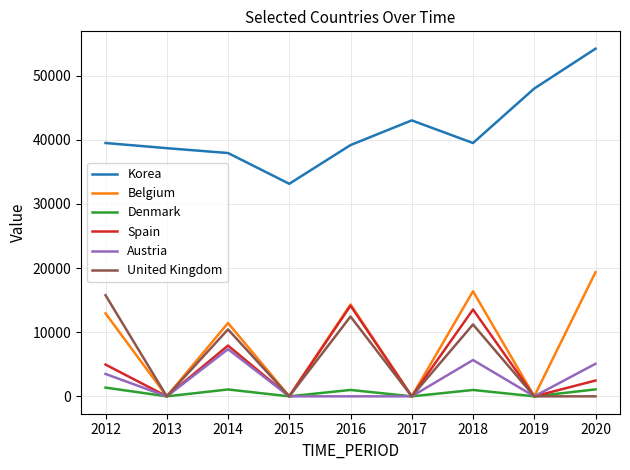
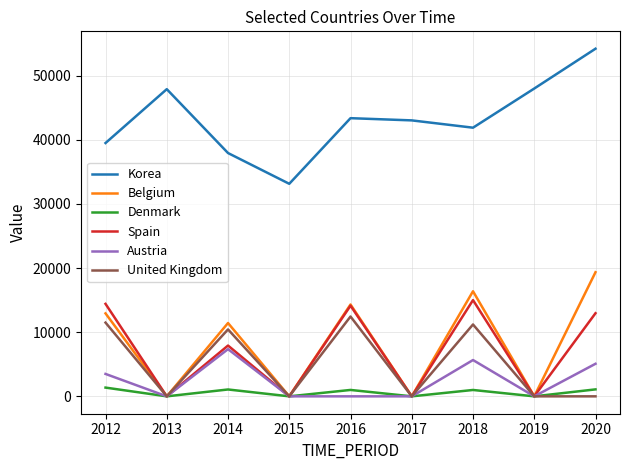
  {
    "Korea": {
      "2012": 39000,
-     "2013": 39000,
+     "2013": 48000,
      "2014": 38000,
      "2015": 33000,
-     "2016": 39000,
+     "2016": 43000,
      "2017": 43000,
-     "2018": 40000,
+     "2018": 42000,
      "2019": 48000,
      "2020": 54000
    },
    "Belgium": {
      "2012": 13000,
      "2014": 11000,
      "2018": 16000,
      "2020": 19000
    },
    "Denmark": {
      "2012": 1000,
      "2014": 1000,
      "2016": 1000,
      "2018": 1000,
      "2020": 1000
    },
    "Spain": {
-     "2012": 5000,
+     "2012": 14000,
      "2014": 8000,
-     "2018": 14000,
-     "2020": 2000
+     "2018": 15000,
+     "2020": 13000
    },
    "Austria": {
      "2012": 3000,
      "2014": 7000,
      "2016": 0,
      "2018": 6000,
      "2020": 5000
    },
    "United Kingdom": {
-     "2012": 16000,
+     "2012": 11000,
      "2014": 10000,
      "2016": 12000,
      "2018": 11000,
      "2020": 0
    }
  }
